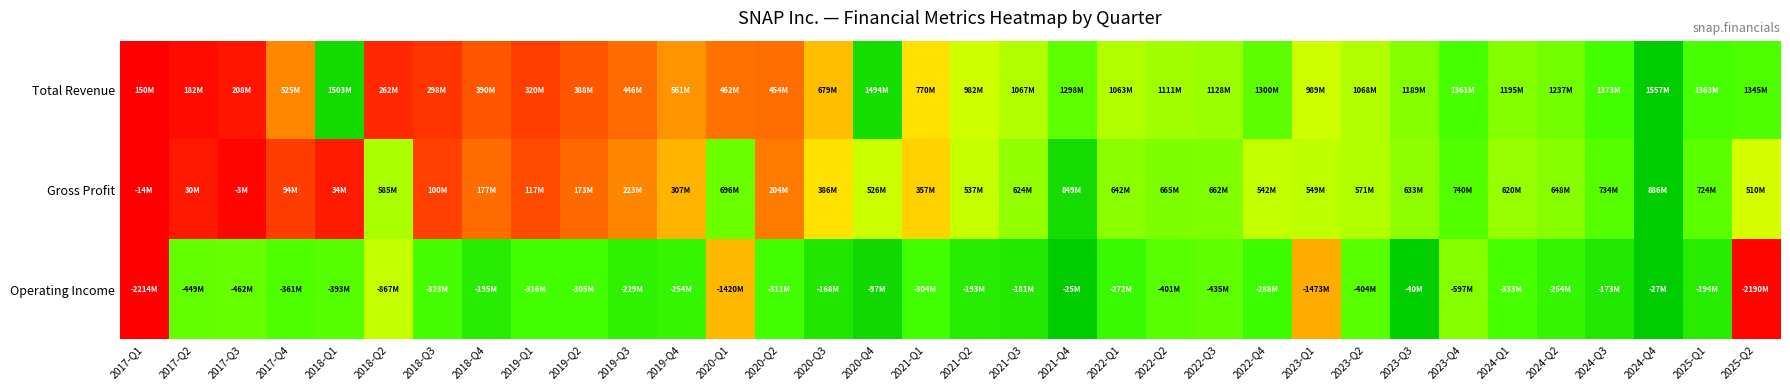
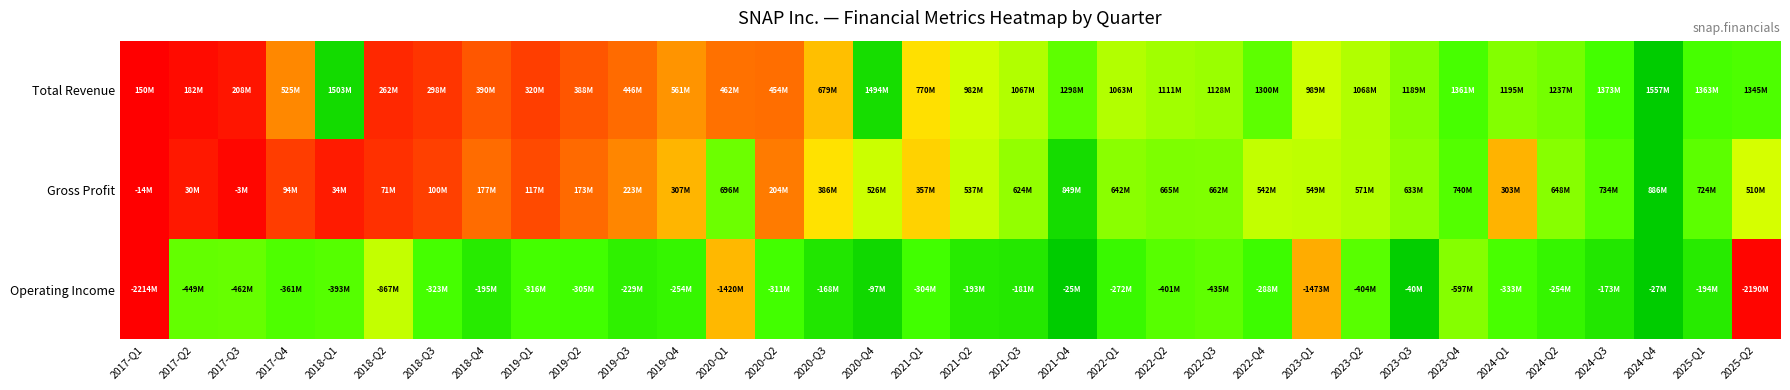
  {
    "Total Revenue": {
      "2017-Q1": "150M",
      "2017-Q2": "182M",
      "2017-Q3": "208M",
      "2017-Q4": "525M",
      "2018-Q1": "1503M",
      "2018-Q2": "262M",
      "2018-Q3": "298M",
      "2018-Q4": "390M",
      "2019-Q1": "320M",
      "2019-Q2": "388M",
      "2019-Q3": "446M",
      "2019-Q4": "561M",
      "2020-Q1": "462M",
      "2020-Q2": "454M",
      "2020-Q3": "679M",
      "2020-Q4": "1494M",
      "2021-Q1": "770M",
      "2021-Q2": "982M",
      "2021-Q3": "1067M",
      "2021-Q4": "1298M",
      "2022-Q1": "1063M",
      "2022-Q2": "1111M",
      "2022-Q3": "1128M",
      "2022-Q4": "1300M",
      "2023-Q1": "989M",
      "2023-Q2": "1068M",
      "2023-Q3": "1189M",
      "2023-Q4": "1361M",
      "2024-Q1": "1195M",
      "2024-Q2": "1237M",
      "2024-Q3": "1373M",
      "2024-Q4": "1557M",
      "2025-Q1": "1363M",
      "2025-Q2": "1345M"
    },
    "Gross Profit": {
      "2017-Q1": "-14M",
      "2017-Q2": "30M",
      "2017-Q3": "-3M",
      "2017-Q4": "94M",
      "2018-Q1": "34M",
-     "2018-Q2": "585M",
+     "2018-Q2": "71M",
      "2018-Q3": "100M",
      "2018-Q4": "177M",
      "2019-Q1": "117M",
      "2019-Q2": "173M",
      "2019-Q3": "223M",
      "2019-Q4": "307M",
      "2020-Q1": "696M",
      "2020-Q2": "204M",
      "2020-Q3": "386M",
      "2020-Q4": "526M",
      "2021-Q1": "357M",
      "2021-Q2": "537M",
      "2021-Q3": "624M",
      "2021-Q4": "849M",
      "2022-Q1": "642M",
      "2022-Q2": "665M",
      "2022-Q3": "662M",
      "2022-Q4": "542M",
      "2023-Q1": "549M",
      "2023-Q2": "571M",
      "2023-Q3": "633M",
      "2023-Q4": "740M",
-     "2024-Q1": "620M",
+     "2024-Q1": "303M",
      "2024-Q2": "648M",
      "2024-Q3": "734M",
      "2024-Q4": "886M",
      "2025-Q1": "724M",
      "2025-Q2": "510M"
    },
    "Operating Income": {
      "2017-Q1": "-2214M",
      "2017-Q2": "-449M",
      "2017-Q3": "-462M",
      "2017-Q4": "-361M",
      "2018-Q1": "-393M",
      "2018-Q2": "-867M",
      "2018-Q3": "-323M",
      "2018-Q4": "-195M",
      "2019-Q1": "-316M",
      "2019-Q2": "-305M",
      "2019-Q3": "-229M",
      "2019-Q4": "-254M",
      "2020-Q1": "-1420M",
      "2020-Q2": "-311M",
      "2020-Q3": "-168M",
      "2020-Q4": "-97M",
      "2021-Q1": "-304M",
      "2021-Q2": "-193M",
      "2021-Q3": "-181M",
      "2021-Q4": "-25M",
      "2022-Q1": "-272M",
      "2022-Q2": "-401M",
      "2022-Q3": "-435M",
      "2022-Q4": "-288M",
      "2023-Q1": "-1473M",
      "2023-Q2": "-404M",
      "2023-Q3": "-40M",
      "2023-Q4": "-597M",
      "2024-Q1": "-333M",
      "2024-Q2": "-254M",
      "2024-Q3": "-173M",
      "2024-Q4": "-27M",
      "2025-Q1": "-194M",
      "2025-Q2": "-2190M"
    }
  }
